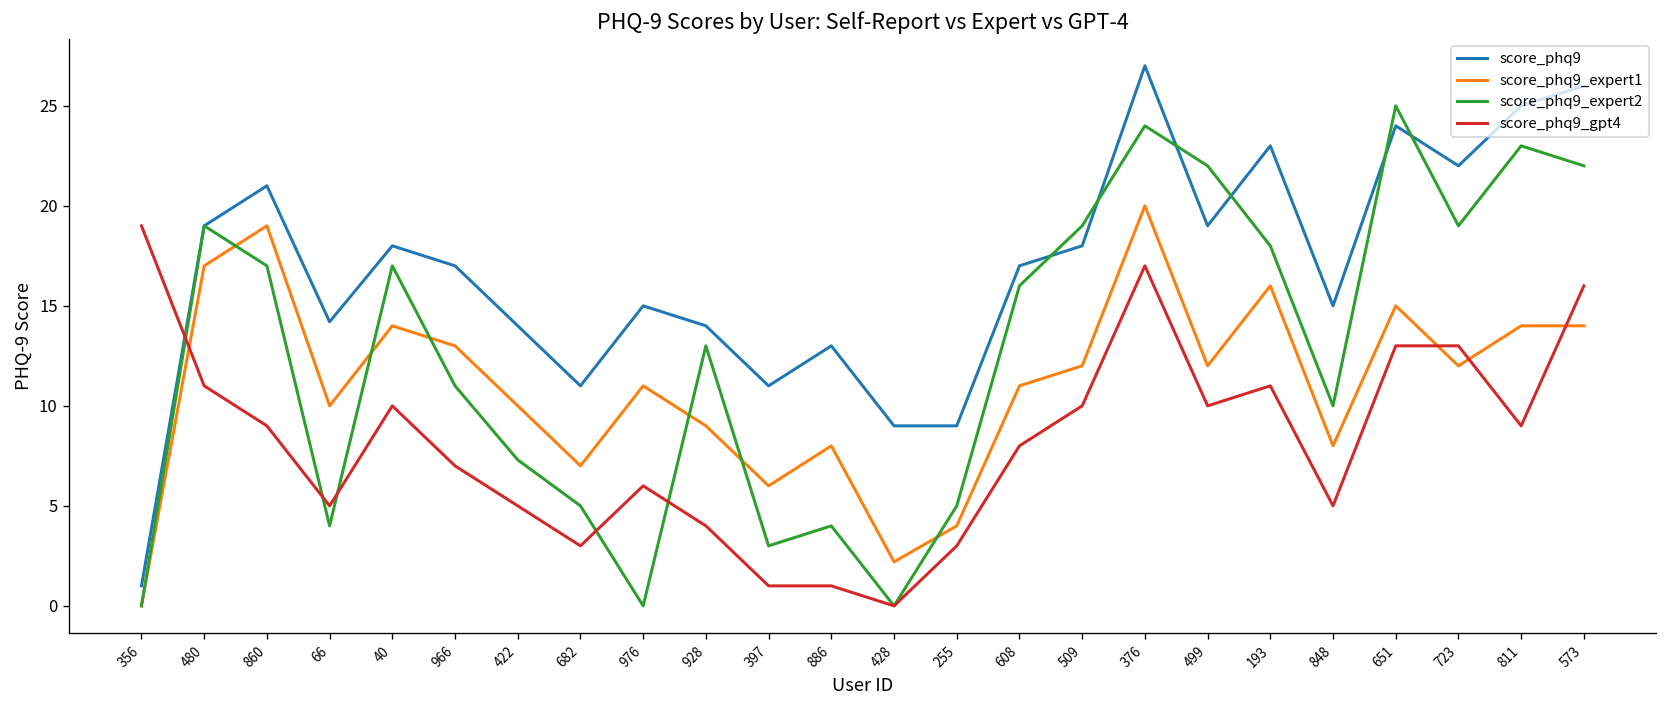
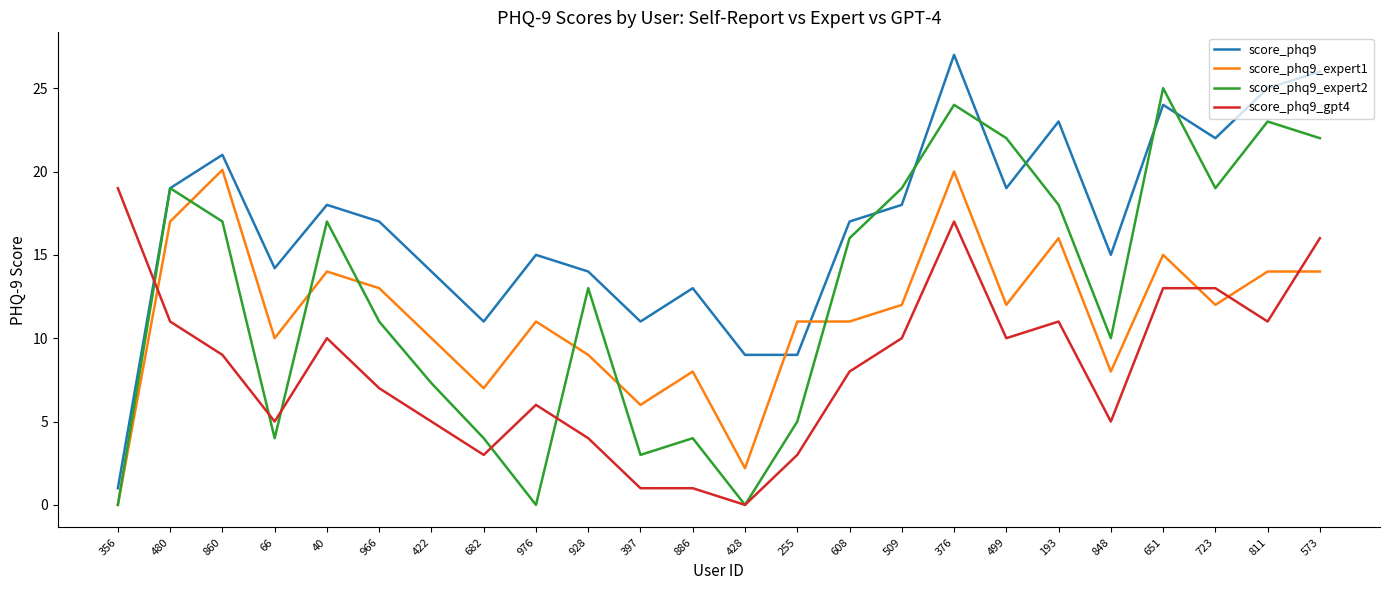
  {
    "score_phq9": {
      "356": 1.0,
      "860": 21.0,
      "66": 14.2,
      "40": 18.0,
      "966": 17.0,
      "422": 14.0,
      "682": 11.0,
      "976": 15.0,
      "928": 14.0,
      "397": 11.0,
      "886": 13.0,
      "428": 9.0,
      "255": 9.0,
      "608": 17.0,
      "509": 18.0,
      "376": 27.0,
      "499": 19.0,
      "193": 23.0,
      "848": 15.0,
      "651": 24.0,
      "723": 22.0
    },
    "score_phq9_expert1": {
      "480": 17.0,
-     "860": 19.0,
+     "860": 20.1,
      "66": 10.0,
      "40": 14.0,
      "966": 13.0,
      "422": 10.0,
      "682": 7.0,
      "976": 11.0,
      "928": 9.0,
      "397": 6.0,
      "886": 8.0,
      "428": 2.2,
-     "255": 4,
+     "255": 11,
      "608": 11.0,
      "509": 12.0,
      "376": 20.0,
      "499": 12.0,
      "193": 16.0,
      "848": 8.0,
      "651": 15.0,
      "723": 12.0,
      "811": 14.0,
      "573": 14.0
    },
    "score_phq9_expert2": {
      "860": 17,
      "66": 4,
      "40": 17,
      "966": 11,
      "422": 7.3,
-     "682": 5,
+     "682": 4,
      "976": 0,
      "928": 13,
      "397": 3,
      "886": 4,
      "255": 5,
      "608": 16,
      "509": 19,
      "376": 24,
      "499": 22,
      "193": 18,
      "848": 10,
      "651": 25,
      "723": 19,
      "811": 23,
      "573": 22
    },
    "score_phq9_gpt4": {
      "356": 19,
      "480": 11,
      "860": 9,
      "66": 5,
      "40": 10,
      "966": 7,
      "422": 5,
      "682": 3,
      "976": 6,
      "928": 4,
      "397": 1,
      "886": 1,
      "255": 3,
      "608": 8,
      "509": 10,
      "376": 17,
      "499": 10,
      "193": 11,
      "848": 5,
      "651": 13,
      "723": 13,
-     "811": 9,
+     "811": 11,
      "573": 16
    }
  }
